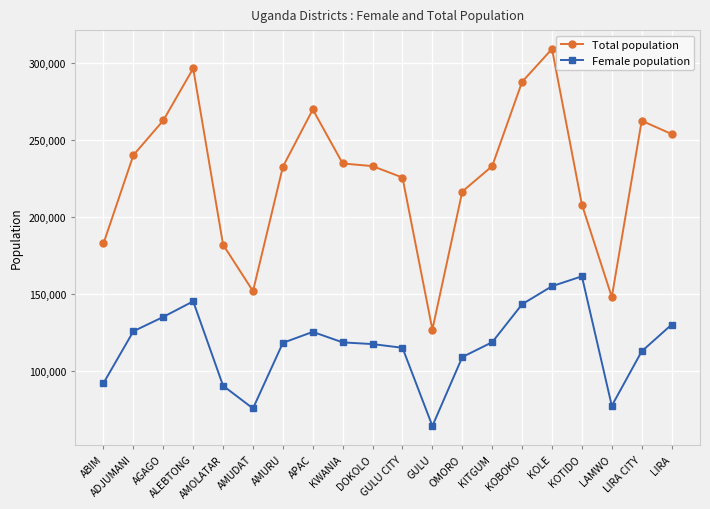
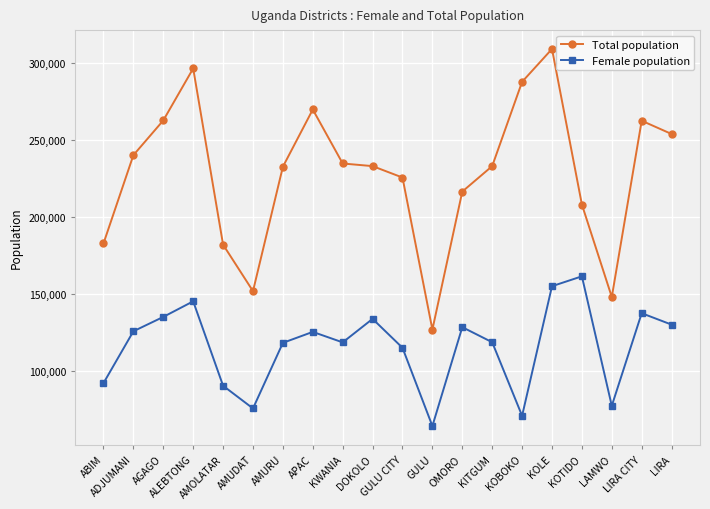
  {
    "Total population": {
      "ABIM": "183,000",
      "ADJUMANI": "240,000",
      "AGAGO": "263,000",
      "ALEBTONG": "296,000",
      "AMOLATAR": "182,000",
      "AMUDAT": "152,000",
      "AMURU": "233,000",
      "APAC": "270,000",
      "KWANIA": "235,000",
      "DOKOLO": "233,000",
      "GULU CITY": "226,000",
      "GULU": "127,000",
      "OMORO": "216,000",
      "KITGUM": "233,000",
      "KOBOKO": "288,000",
      "KOLE": "309,000",
      "KOTIDO": "208,000",
      "LAMWO": "148,000",
      "LIRA CITY": "262,000",
      "LIRA": "254,000"
    },
    "Female population": {
      "ABIM": "92,000",
      "ADJUMANI": "126,000",
      "AGAGO": "135,000",
      "ALEBTONG": "145,000",
      "AMOLATAR": "91,000",
      "AMUDAT": "76,000",
      "AMURU": "118,000",
      "APAC": "126,000",
      "KWANIA": "119,000",
-     "DOKOLO": "118,000",
+     "DOKOLO": "134,000",
      "GULU CITY": "115,000",
      "GULU": "65,000",
-     "OMORO": "109,000",
+     "OMORO": "129,000",
      "KITGUM": "119,000",
-     "KOBOKO": "143,000",
+     "KOBOKO": "71,000",
      "KOLE": "155,000",
      "KOTIDO": "162,000",
      "LAMWO": "78,000",
-     "LIRA CITY": "113,000",
+     "LIRA CITY": "138,000",
      "LIRA": "130,000"
    }
  }
